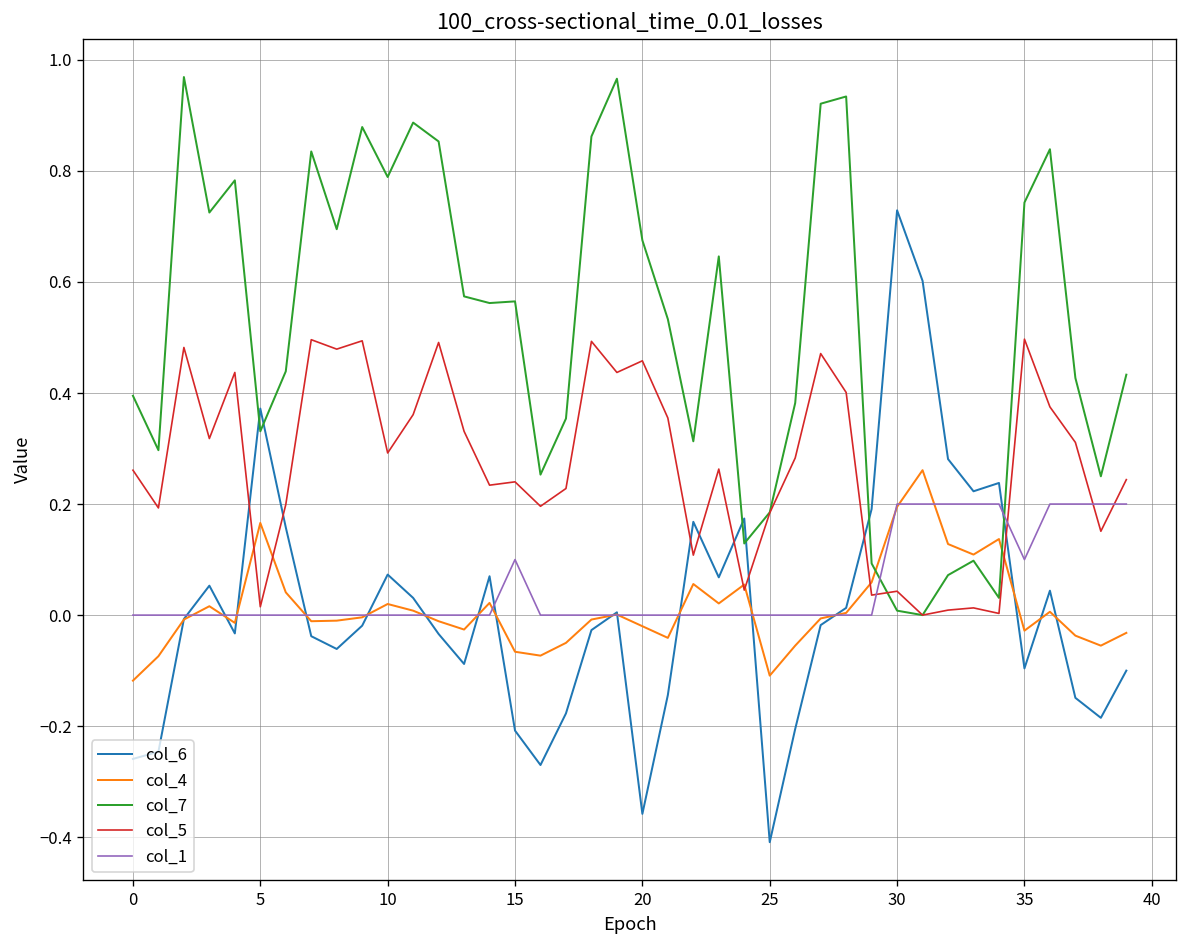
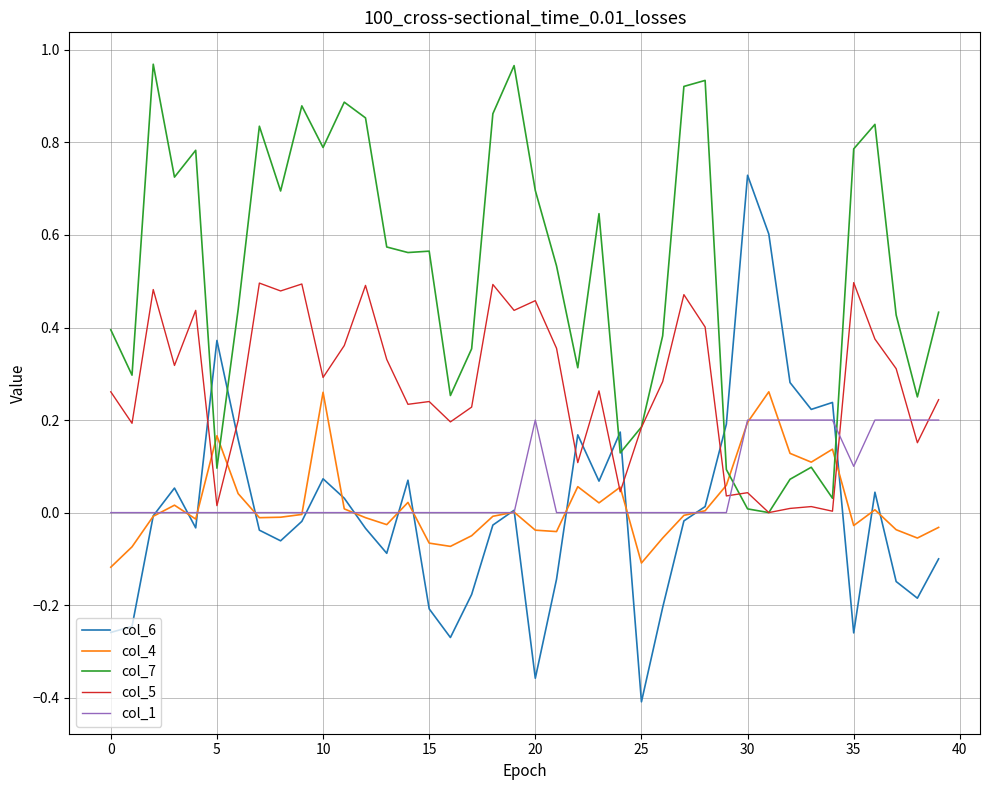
  {
    "col_6": {
      "5": 0.37,
      "10": 0.07,
      "15": -0.21,
      "20": -0.36,
      "25": -0.41,
      "30": 0.73,
-     "35": -0.10
+     "35": -0.26
    },
    "col_4": {
      "0": -0.12,
      "5": 0.17,
-     "10": 0.02,
+     "10": 0.26,
      "15": -0.07,
-     "20": -0.02,
+     "20": -0.04,
      "25": -0.11,
      "35": -0.03
    },
    "col_7": {
      "0": 0.40,
-     "5": 0.33,
+     "5": 0.10,
      "10": 0.79,
      "15": 0.57,
-     "20": 0.68,
+     "20": 0.70,
      "30": 0.01,
-     "35": 0.74
+     "35": 0.79
    },
    "col_5": {
      "0": 0.26,
      "5": 0.02,
      "10": 0.29,
      "15": 0.24,
      "20": 0.46,
      "30": 0.04,
      "35": 0.50
    },
    "col_1": {
      "0": 0.0,
      "5": 0.0,
      "10": 0.0,
-     "15": 0.1,
-     "20": 0.0,
+     "15": 0.0,
+     "20": 0.2,
      "25": 0.0,
      "35": 0.1
    }
  }
